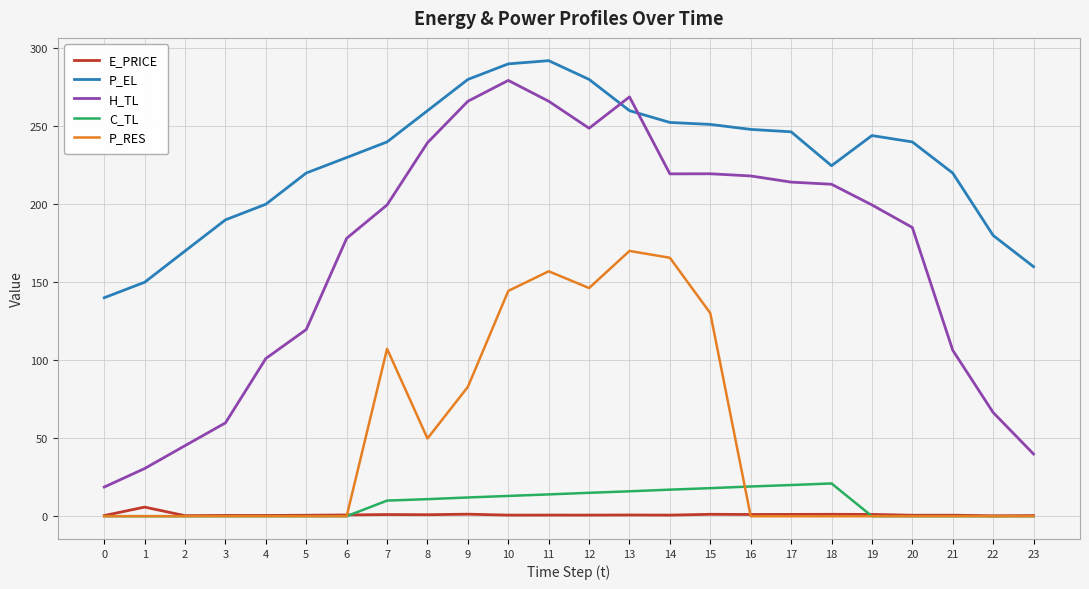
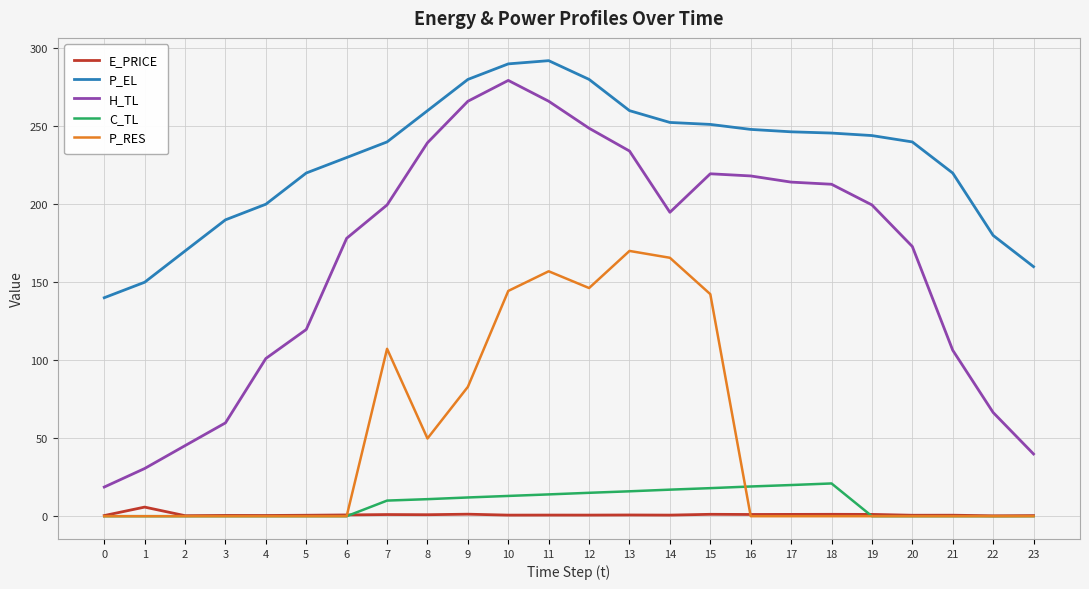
  {
    "E_PRICE": {
      "1": 6,
      "7": 1,
      "8": 1,
      "9": 1,
      "10": 1,
      "11": 1,
      "12": 1,
      "13": 1,
      "14": 1,
      "15": 1
    },
    "P_EL": {
      "0": 140,
      "1": 150,
      "2": 170,
      "3": 190,
      "4": 200,
      "5": 220,
      "6": 230,
      "7": 240,
      "8": 260,
      "9": 280,
      "10": 290,
      "11": 292,
      "12": 280,
      "13": 260,
      "14": 252,
      "15": 251,
      "16": 248,
      "17": 246,
-     "18": 225,
+     "18": 246,
      "19": 244,
      "20": 240,
      "21": 220,
      "22": 180,
      "23": 160
    },
    "H_TL": {
      "0": 19,
      "1": 31,
      "2": 45,
      "3": 60,
      "4": 101,
      "5": 120,
      "6": 178,
      "7": 200,
      "8": 239,
      "9": 266,
      "10": 279,
      "11": 266,
      "12": 249,
-     "13": 269,
-     "14": 219,
+     "13": 234,
+     "14": 195,
      "15": 220,
      "16": 218,
      "17": 214,
      "18": 213,
      "19": 200,
-     "20": 185,
+     "20": 173,
      "21": 106,
      "22": 66,
      "23": 40
    },
    "C_TL": {
      "7": 10,
      "8": 11,
      "9": 12,
      "10": 13,
      "11": 14,
      "12": 15,
      "13": 16,
      "14": 17,
      "15": 18,
      "16": 19,
      "17": 20,
      "18": 21
    },
    "P_RES": {
      "7": 107,
      "8": 50,
      "9": 83,
      "10": 144,
      "11": 157,
      "12": 146,
      "13": 170,
      "14": 166,
-     "15": 130
+     "15": 142
    }
  }
